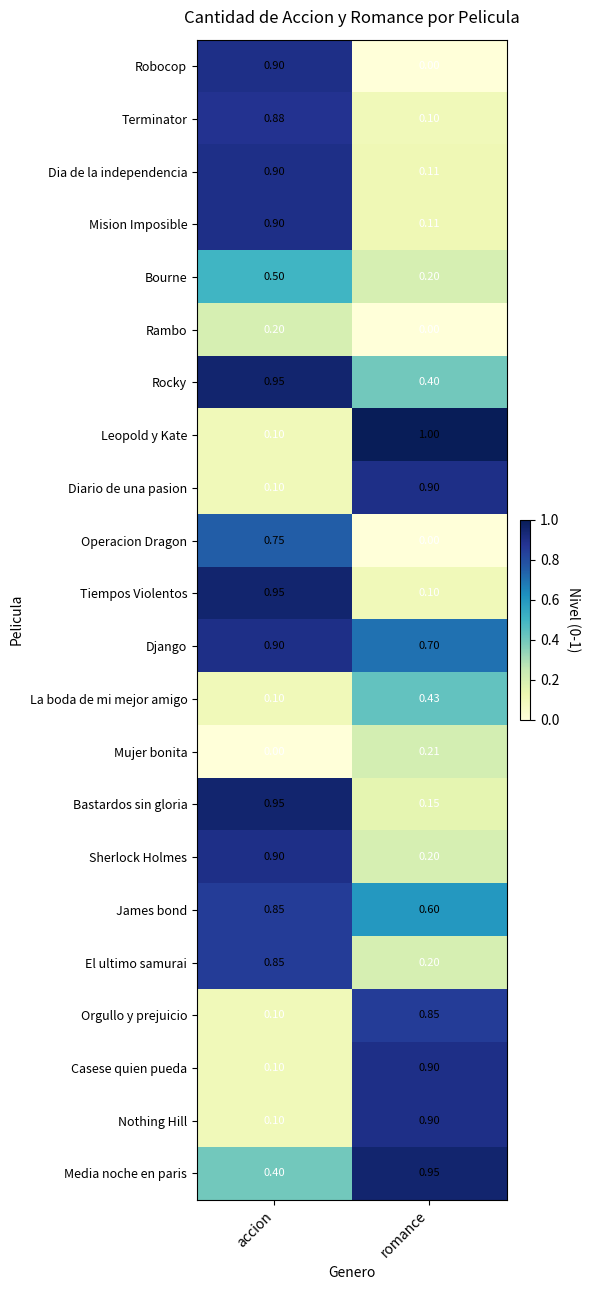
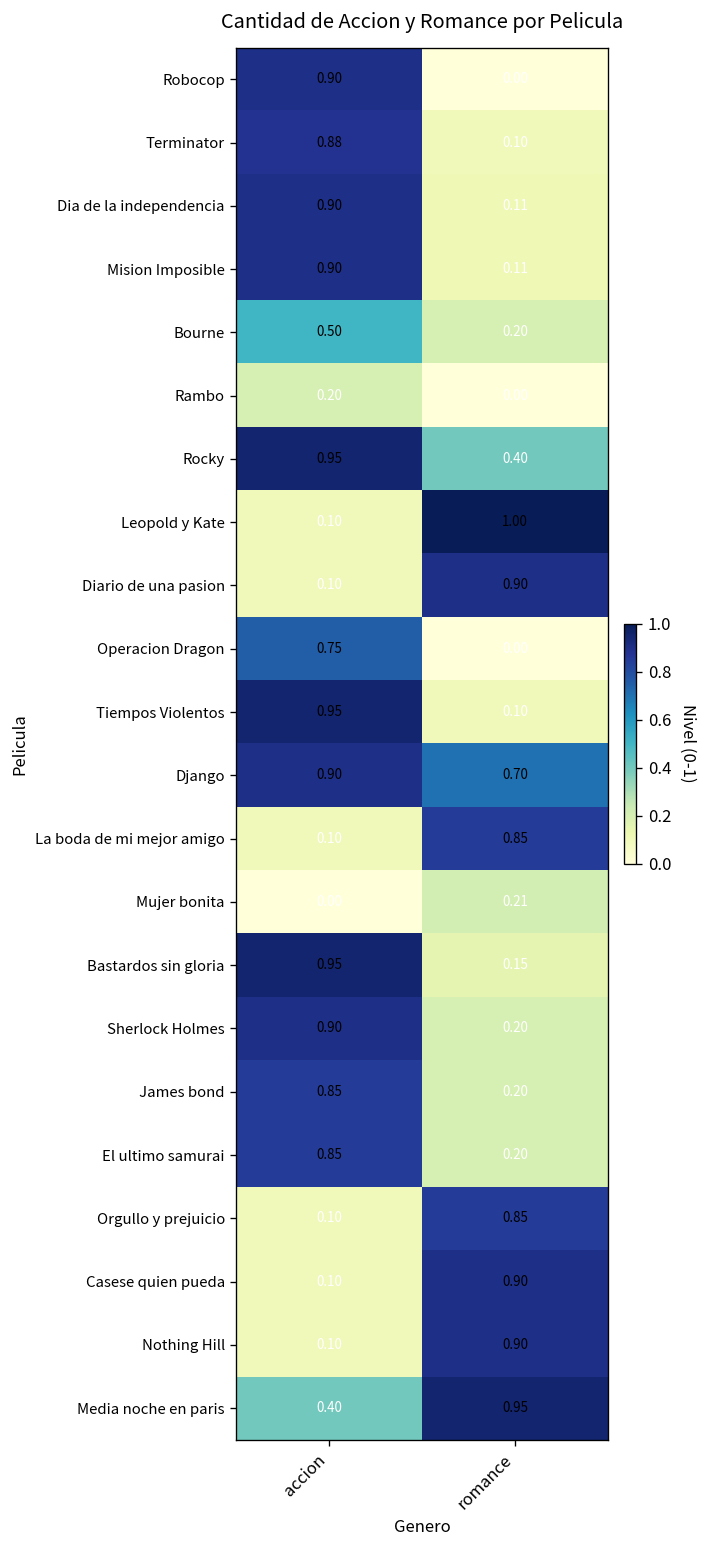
  {
    "Robocop": {
      "accion": 0.90
    },
    "Terminator": {
      "accion": 0.88,
      "romance": 0.10
    },
    "Dia de la independencia": {
      "accion": 0.90,
      "romance": 0.11
    },
    "Mision Imposible": {
      "accion": 0.90,
      "romance": 0.11
    },
    "Bourne": {
      "accion": 0.50,
      "romance": 0.20
    },
    "Rambo": {
      "accion": 0.20
    },
    "Rocky": {
      "accion": 0.95,
      "romance": 0.40
    },
    "Leopold y Kate": {
      "accion": 0.10,
      "romance": 1.00
    },
    "Diario de una pasion": {
      "accion": 0.10,
      "romance": 0.90
    },
    "Operacion Dragon": {
      "accion": 0.75
    },
    "Tiempos Violentos": {
      "accion": 0.95,
      "romance": 0.10
    },
    "Django": {
      "accion": 0.90,
      "romance": 0.70
    },
    "La boda de mi mejor amigo": {
      "accion": 0.10,
-     "romance": 0.43
+     "romance": 0.85
    },
    "Mujer bonita": {
      "romance": 0.21
    },
    "Bastardos sin gloria": {
      "accion": 0.95,
      "romance": 0.15
    },
    "Sherlock Holmes": {
      "accion": 0.90,
      "romance": 0.20
    },
    "James bond": {
      "accion": 0.85,
-     "romance": 0.60
+     "romance": 0.20
    },
    "El ultimo samurai": {
      "accion": 0.85,
      "romance": 0.20
    },
    "Orgullo y prejuicio": {
      "accion": 0.10,
      "romance": 0.85
    },
    "Casese quien pueda": {
      "accion": 0.10,
      "romance": 0.90
    },
    "Nothing Hill": {
      "accion": 0.10,
      "romance": 0.90
    },
    "Media noche en paris": {
      "accion": 0.40,
      "romance": 0.95
    }
  }
